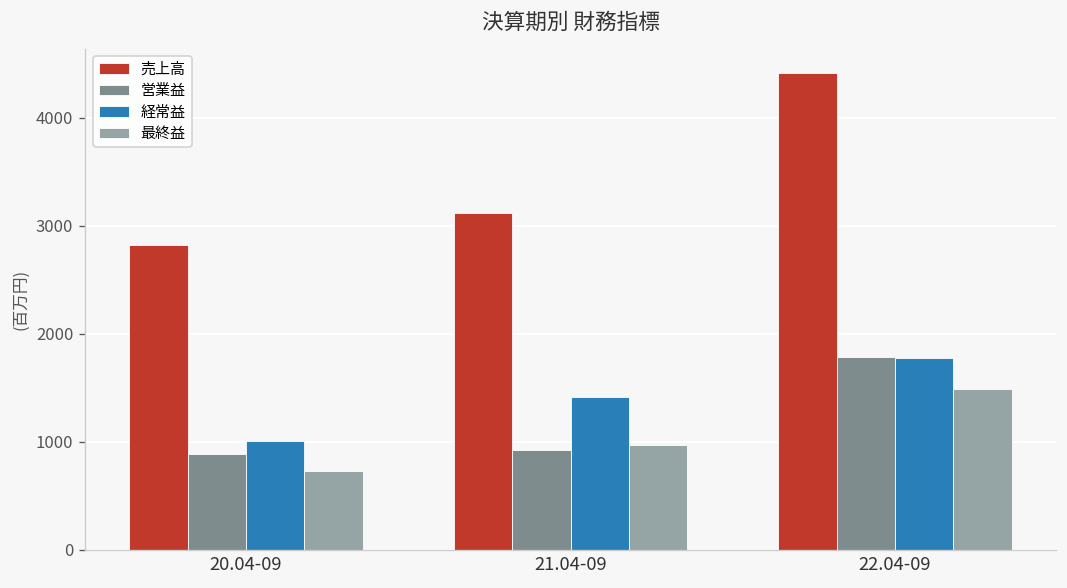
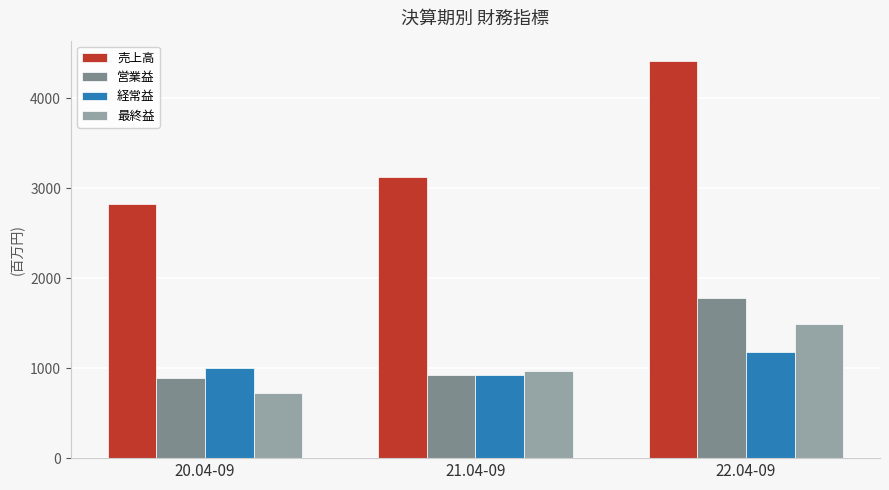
  {
    "売上高": {
      "20.04-09": 2800,
      "21.04-09": 3100,
      "22.04-09": 4400
    },
    "経常益": {
      "20.04-09": 1000,
-     "21.04-09": 1400,
-     "22.04-09": 1800
+     "21.04-09": 900,
+     "22.04-09": 1200
    }
  }
